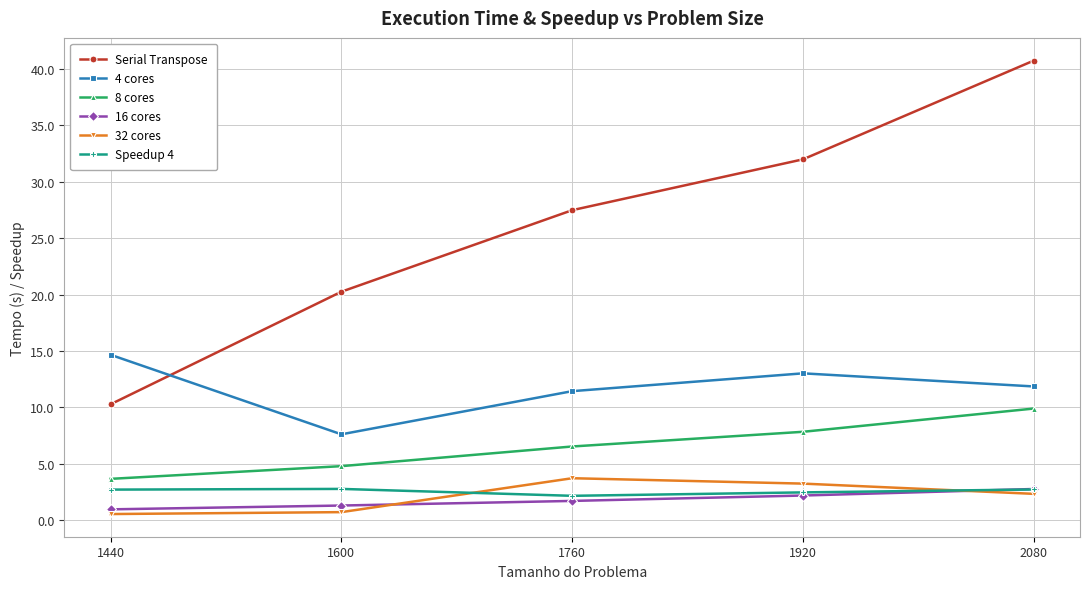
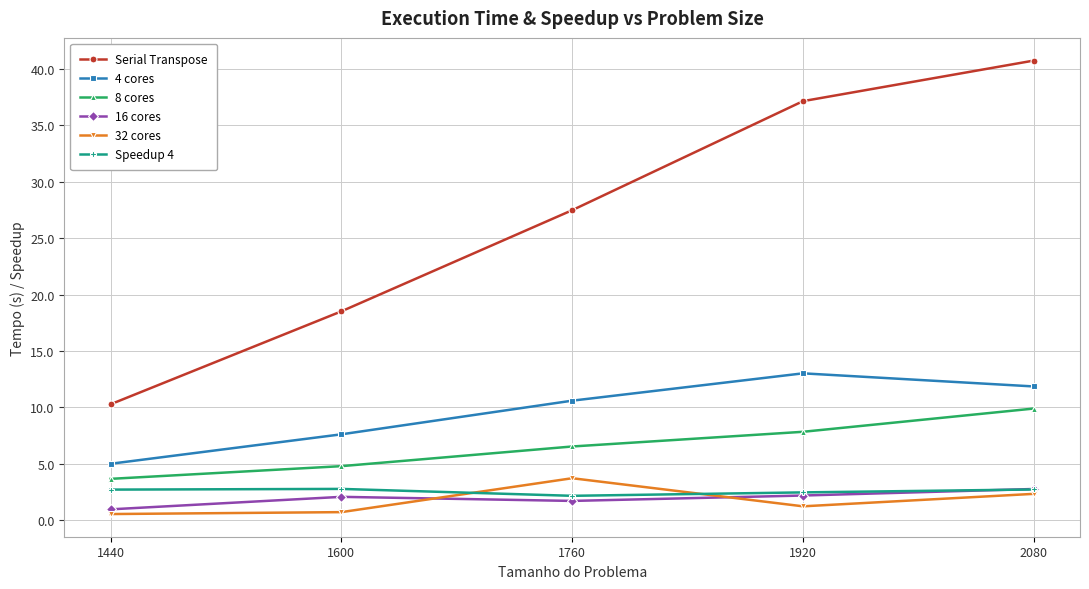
  {
    "Serial Transpose": {
      "1440": 10.3,
-     "1600": 20.3,
+     "1600": 18.5,
      "1760": 27.5,
-     "1920": 32.0,
+     "1920": 37.1,
      "2080": 40.7
    },
    "4 cores": {
-     "1440": 14.7,
+     "1440": 5.0,
      "1600": 7.6,
-     "1760": 11.4,
+     "1760": 10.6,
      "1920": 13.0,
      "2080": 11.9
    },
    "16 cores": {
      "1440": 1.0,
-     "1600": 1.3,
+     "1600": 2.1,
      "1760": 1.7,
      "1920": 2.2
    },
    "32 cores": {
      "1440": 0.5,
      "1600": 0.7,
      "1760": 3.7,
-     "1920": 3.2,
+     "1920": 1.2,
      "2080": 2.3
    }
  }
